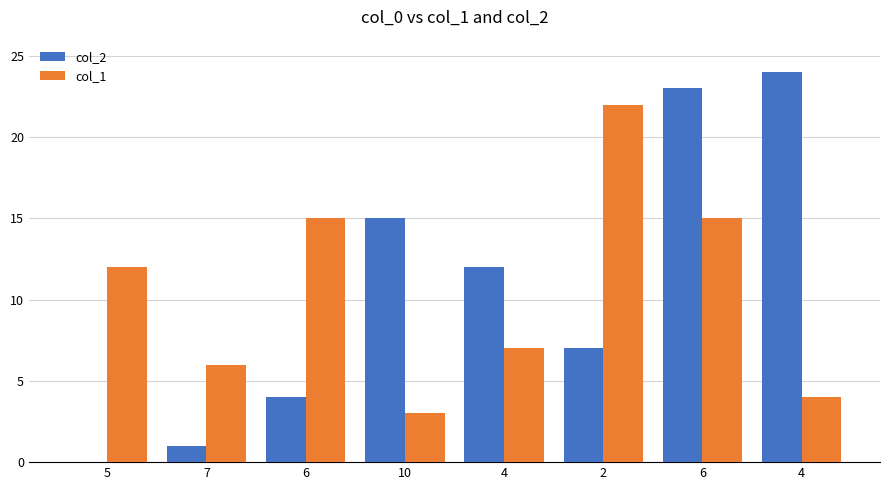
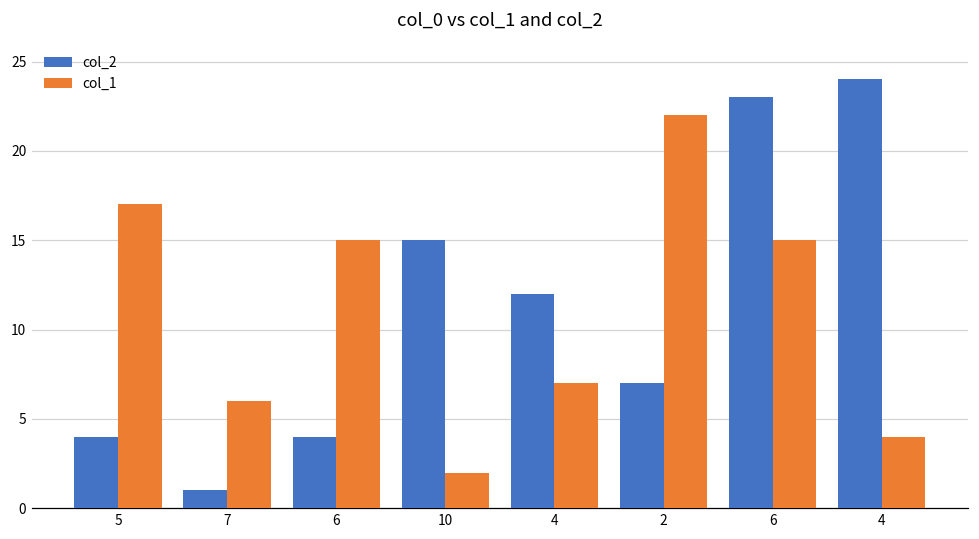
  {
    "col_2": {
-     "5": 0,
+     "5": 4,
      "7": 1,
      "10": 15,
      "2": 7
    },
    "col_1": {
-     "5": 12,
+     "5": 17,
      "7": 6,
-     "10": 3,
+     "10": 2,
      "2": 22
    }
  }
